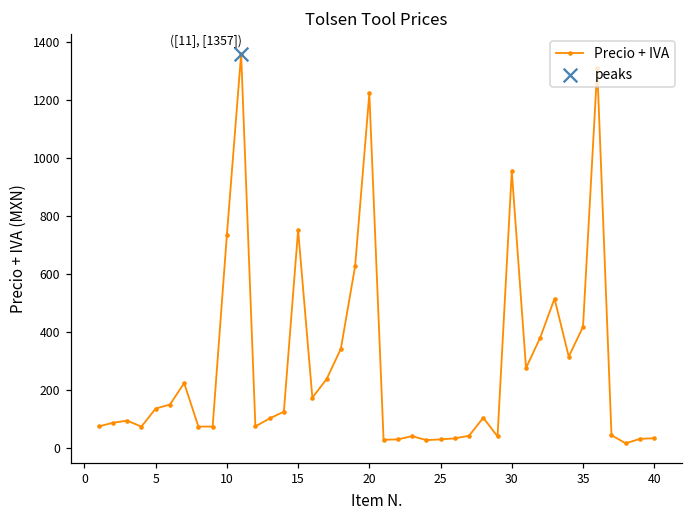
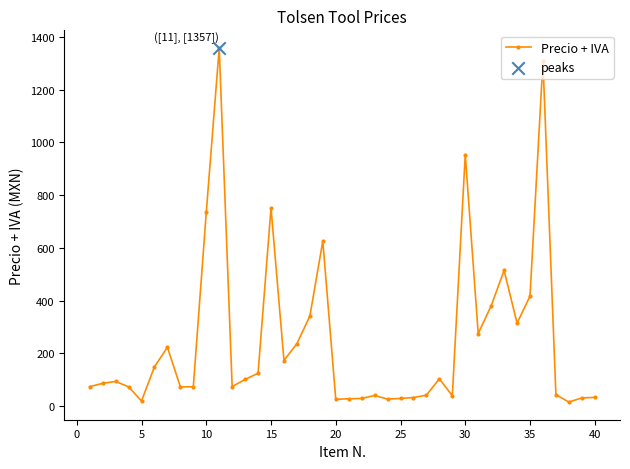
  {
    "Precio + IVA": {
-     "5": 140,
+     "5": 20,
      "10": 730,
      "15": 750,
-     "20": 1220,
+     "20": 30,
      "25": 30,
      "30": 950,
      "35": 420,
      "40": 30
    }
  }
